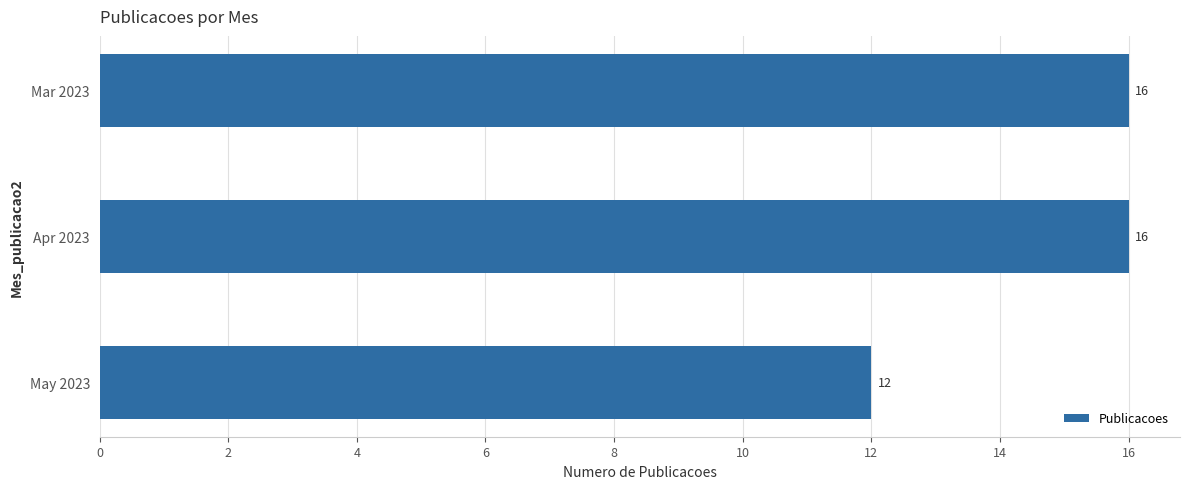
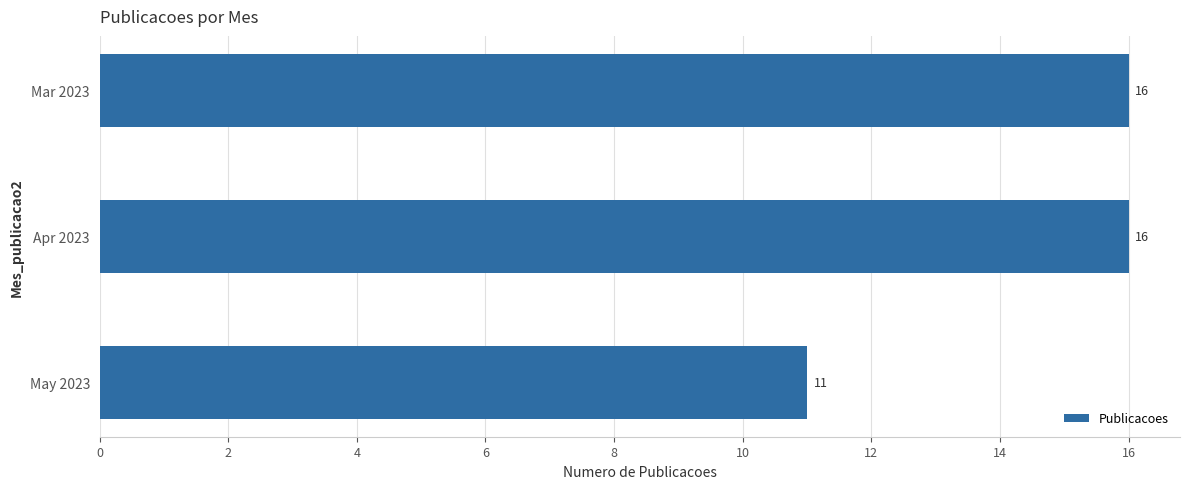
  {
    "Mar 2023": 16,
    "Apr 2023": 16,
-   "May 2023": 12
+   "May 2023": 11
  }
